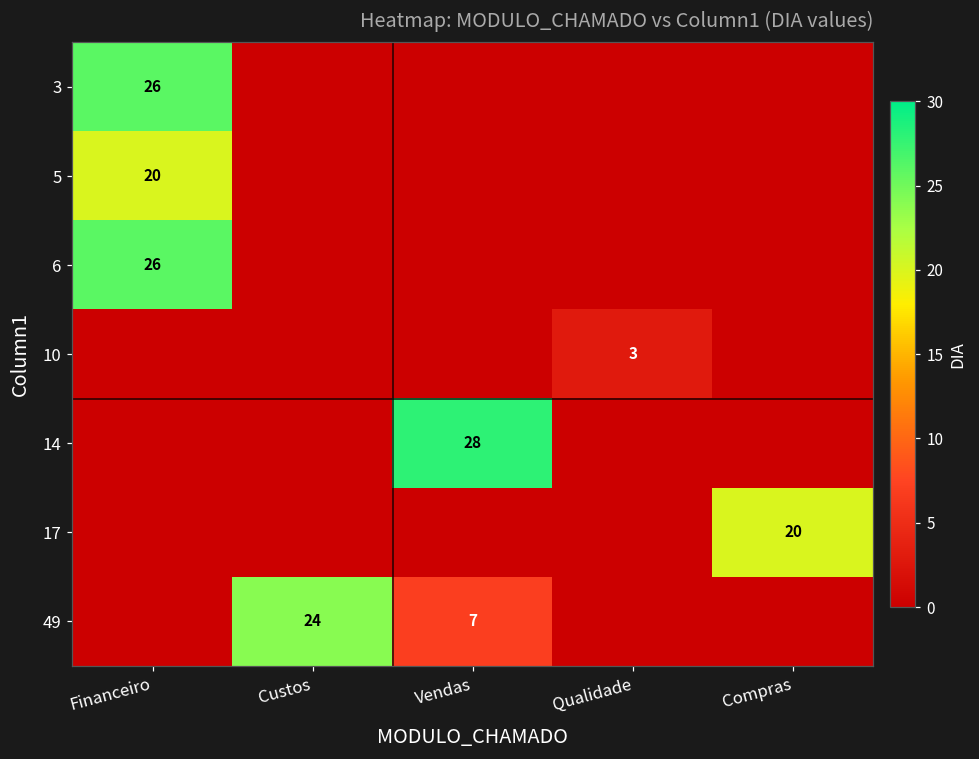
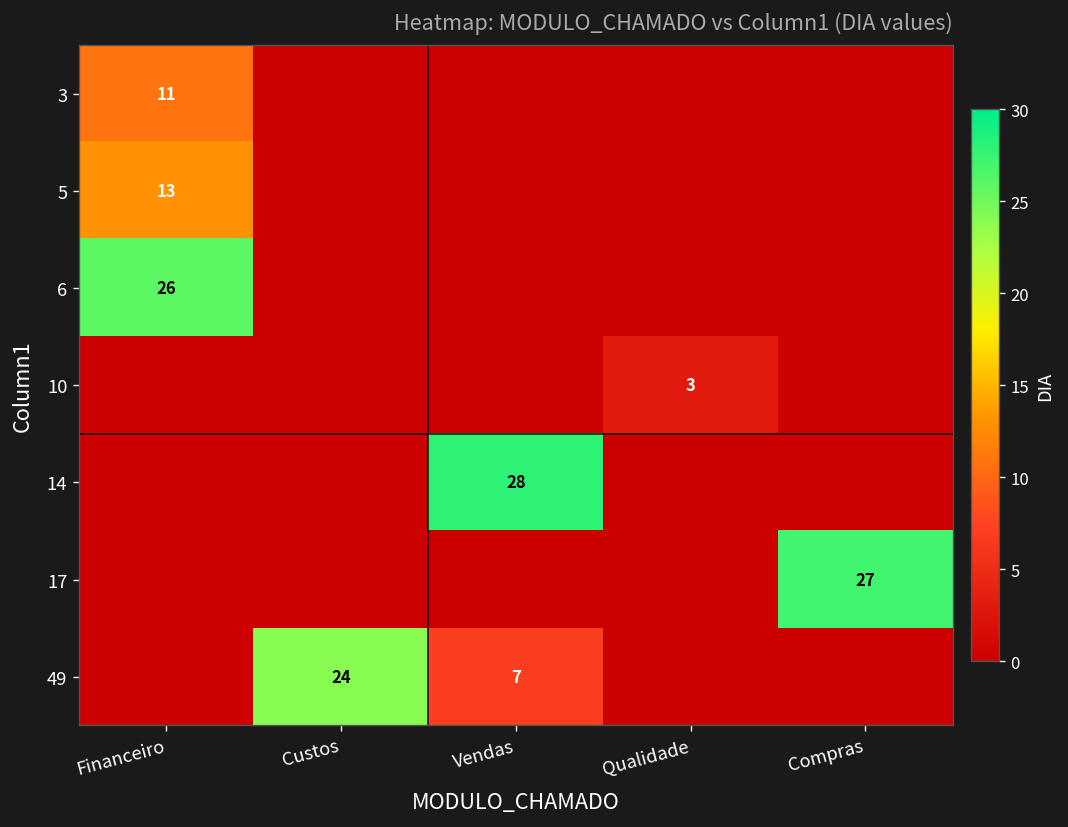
  {
    "3": {
-     "Financeiro": 26
+     "Financeiro": 11
    },
    "5": {
-     "Financeiro": 20
+     "Financeiro": 13
    },
    "6": {
      "Financeiro": 26
    },
    "10": {
      "Qualidade": 3
    },
    "14": {
      "Vendas": 28
    },
    "17": {
-     "Compras": 20
+     "Compras": 27
    },
    "49": {
      "Custos": 24,
      "Vendas": 7
    }
  }
